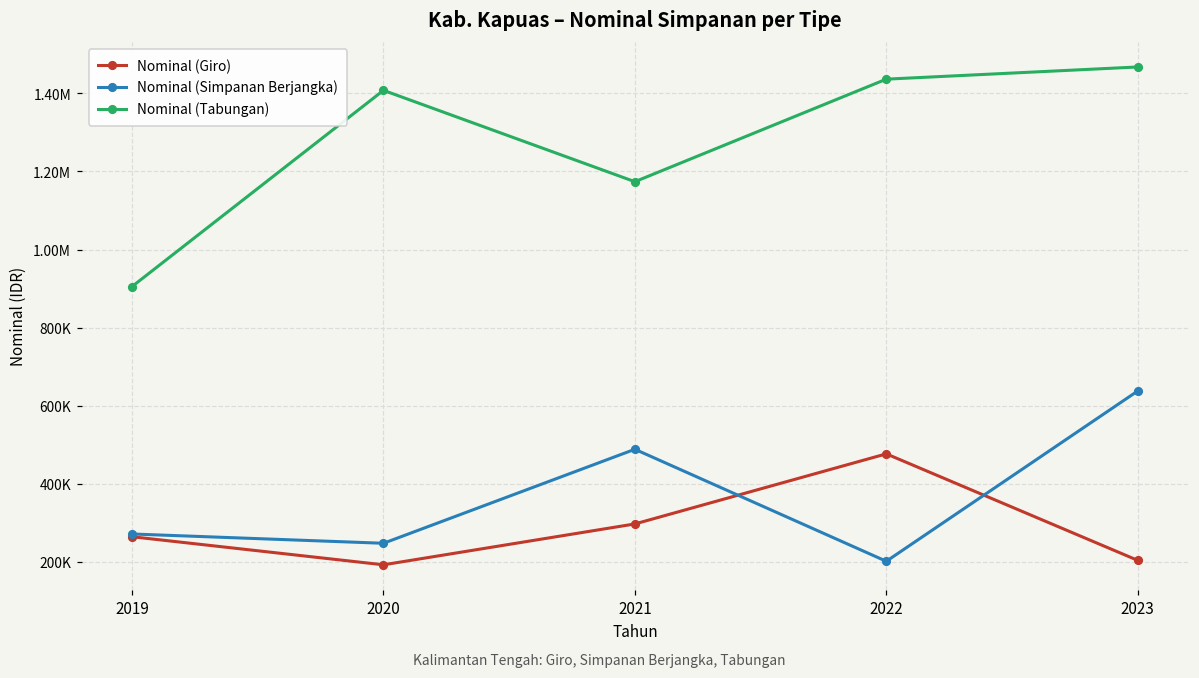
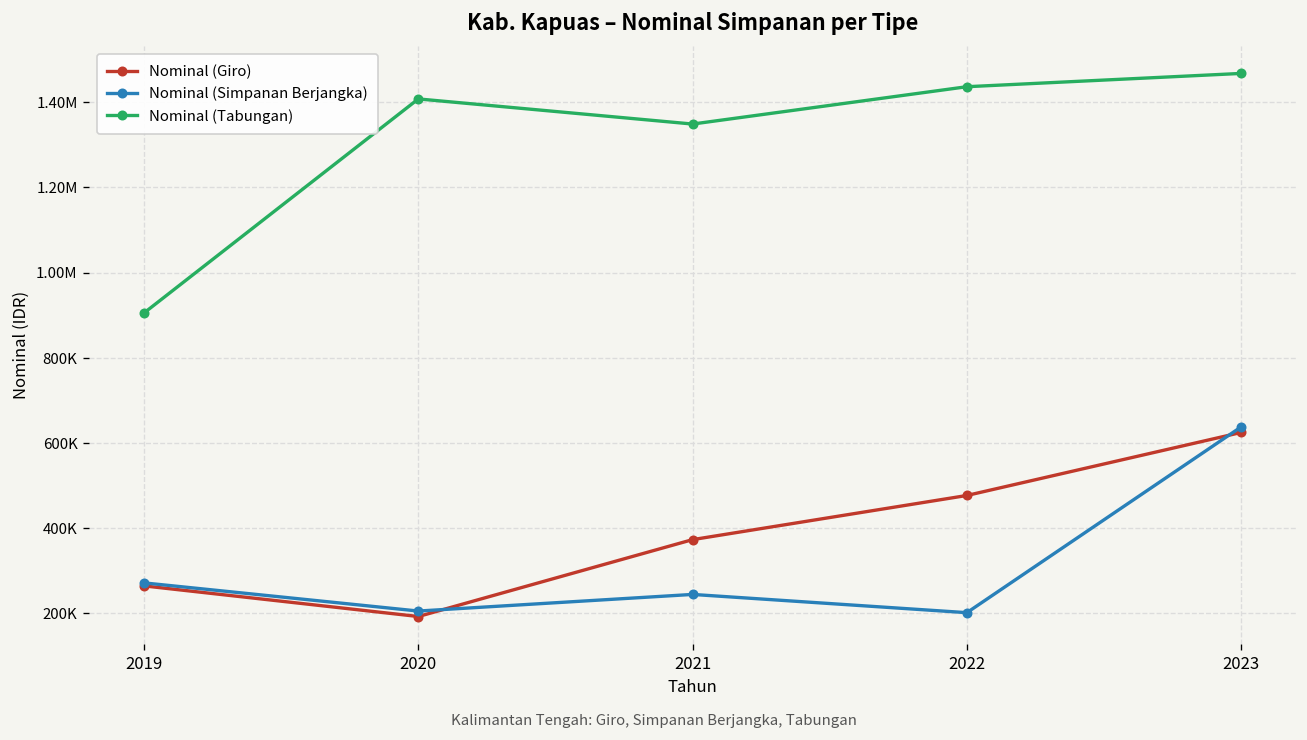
  {
    "Nominal (Giro)": {
      "2020": 190000,
-     "2021": 300000,
+     "2021": 370000,
      "2022": 480000,
-     "2023": 200000
+     "2023": 620000
    },
    "Nominal (Simpanan Berjangka)": {
-     "2020": 250000,
-     "2021": 490000,
+     "2020": 210000,
+     "2021": 240000,
      "2022": 200000,
      "2023": 640000
    },
    "Nominal (Tabungan)": {
      "2019": 910000,
      "2020": 1410000,
-     "2021": 1170000,
+     "2021": 1350000,
      "2022": 1440000,
      "2023": 1470000
    }
  }
